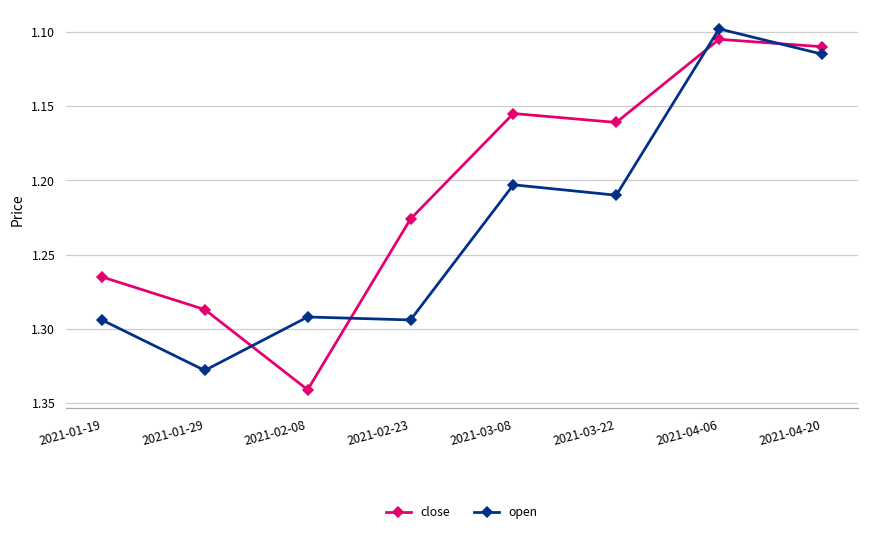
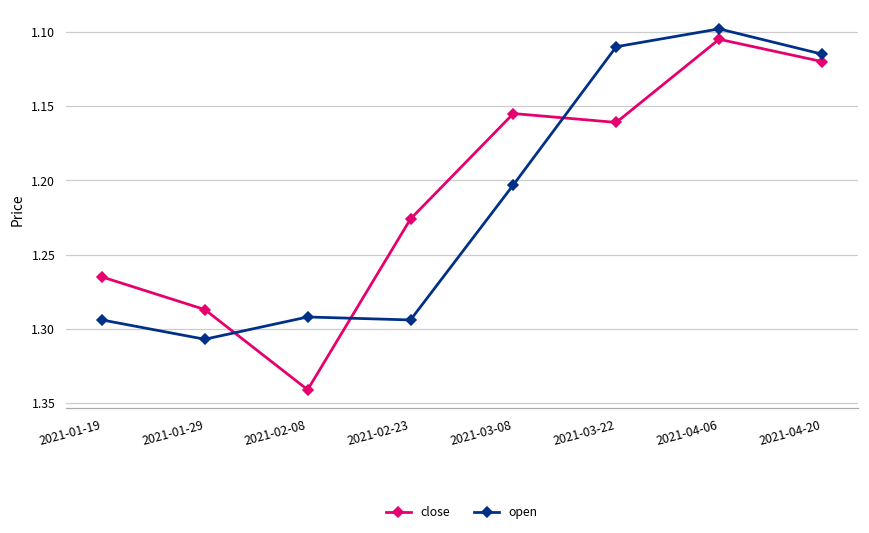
  {
    "close": {
      "2021-01-19": 1.265,
      "2021-01-29": 1.287,
      "2021-02-08": 1.34,
      "2021-02-23": 1.226,
      "2021-03-08": 1.155,
      "2021-03-22": 1.16,
      "2021-04-06": 1.105,
-     "2021-04-20": 1.11
+     "2021-04-20": 1.12
    },
    "open": {
      "2021-01-19": 1.294,
-     "2021-01-29": 1.328,
+     "2021-01-29": 1.307,
      "2021-02-08": 1.292,
      "2021-02-23": 1.294,
      "2021-03-08": 1.203,
-     "2021-03-22": 1.21,
+     "2021-03-22": 1.11,
      "2021-04-06": 1.098,
      "2021-04-20": 1.115
    }
  }
